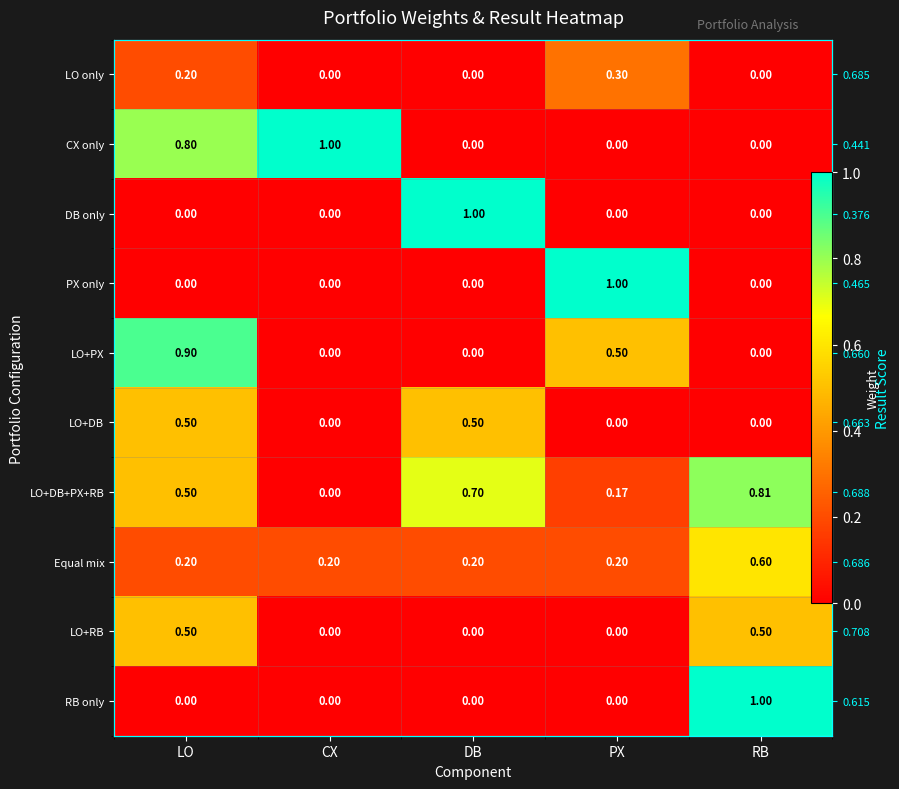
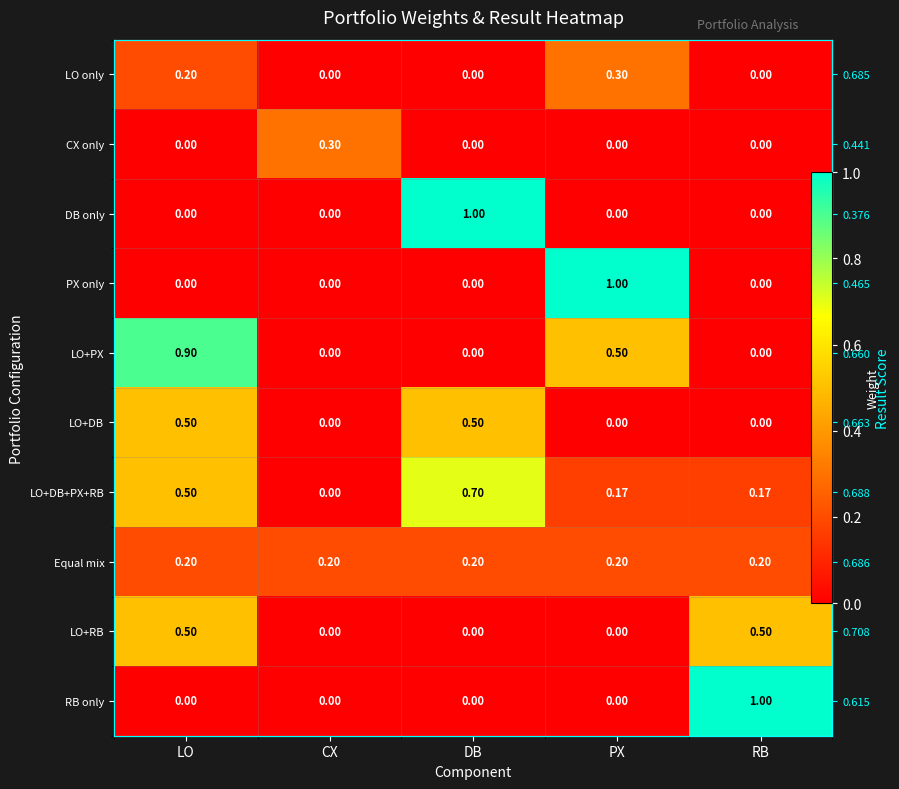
  {
    "LO only": {
      "LO": 0.20,
      "CX": 0.00,
      "DB": 0.00,
      "PX": 0.30,
      "RB": 0.00
    },
    "CX only": {
-     "LO": 0.80,
-     "CX": 1.00,
+     "LO": 0.00,
+     "CX": 0.30,
      "DB": 0.00,
      "PX": 0.00,
      "RB": 0.00
    },
    "DB only": {
      "LO": 0.00,
      "CX": 0.00,
      "DB": 1.00,
      "PX": 0.00,
      "RB": 0.00
    },
    "PX only": {
      "LO": 0.00,
      "CX": 0.00,
      "DB": 0.00,
      "PX": 1.00,
      "RB": 0.00
    },
    "LO+PX": {
      "LO": 0.90,
      "CX": 0.00,
      "DB": 0.00,
      "PX": 0.50,
      "RB": 0.00
    },
    "LO+DB": {
      "LO": 0.50,
      "CX": 0.00,
      "DB": 0.50,
      "PX": 0.00,
      "RB": 0.00
    },
    "LO+DB+PX+RB": {
      "LO": 0.50,
      "CX": 0.00,
      "DB": 0.70,
      "PX": 0.17,
-     "RB": 0.81
+     "RB": 0.17
    },
    "Equal mix": {
      "LO": 0.20,
      "CX": 0.20,
      "DB": 0.20,
      "PX": 0.20,
-     "RB": 0.60
+     "RB": 0.20
    },
    "LO+RB": {
      "LO": 0.50,
      "CX": 0.00,
      "DB": 0.00,
      "PX": 0.00,
      "RB": 0.50
    },
    "RB only": {
      "LO": 0.00,
      "CX": 0.00,
      "DB": 0.00,
      "PX": 0.00,
      "RB": 1.00
    }
  }
